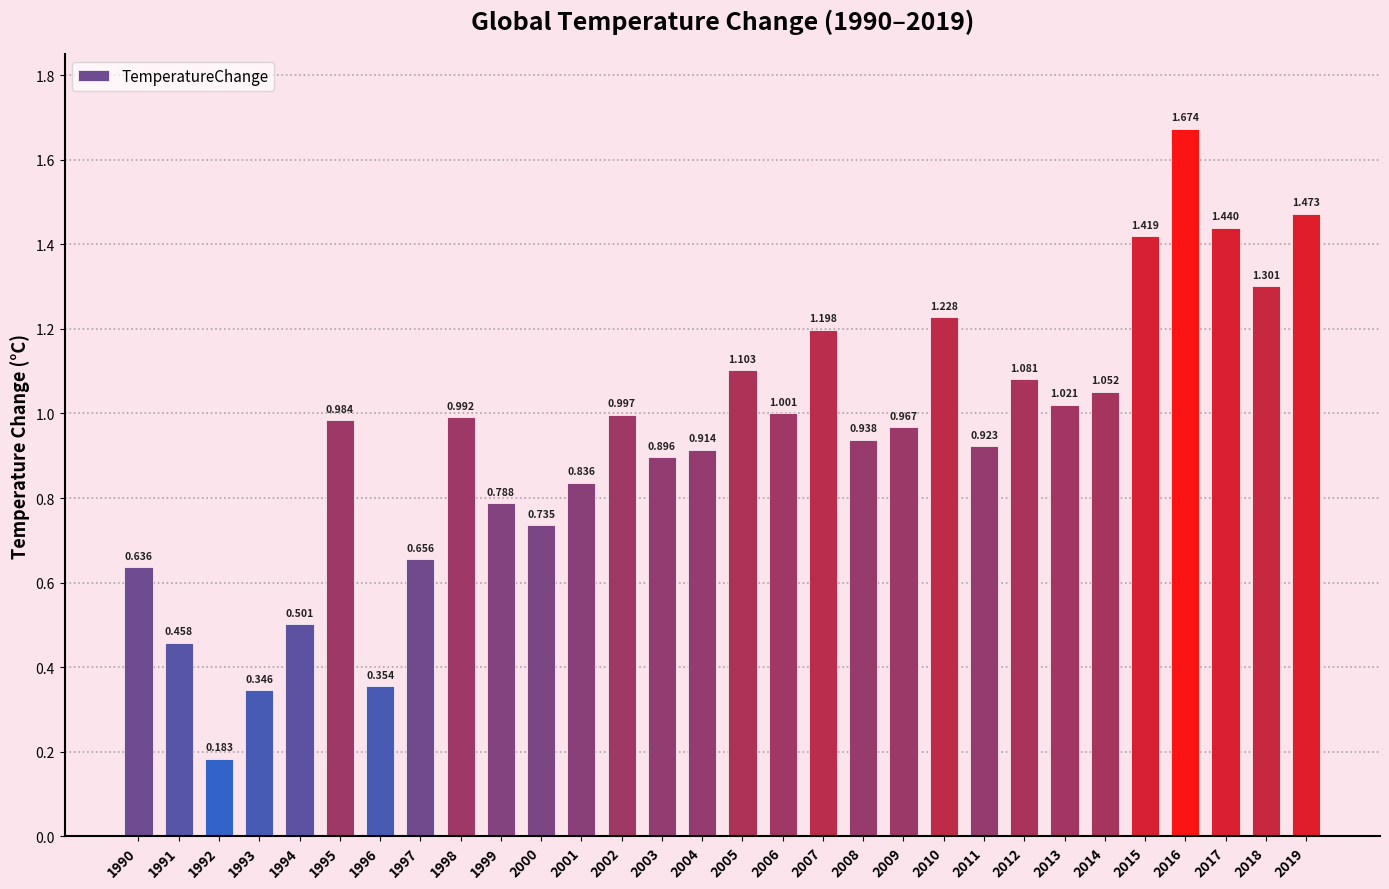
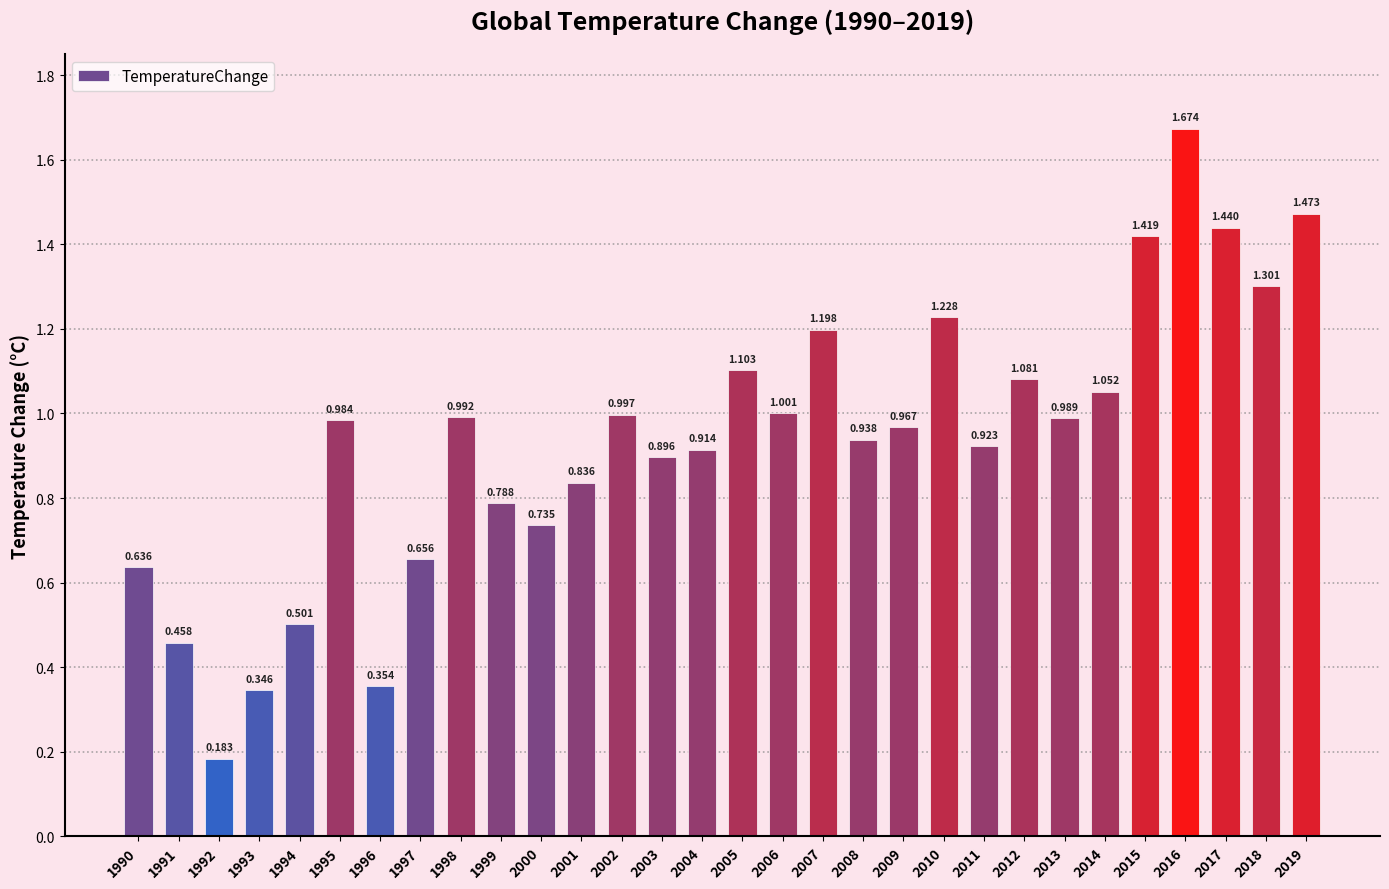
  {
    "1990": 0.636,
    "1991": 0.458,
    "1992": 0.183,
    "1993": 0.346,
    "1994": 0.501,
    "1995": 0.984,
    "1996": 0.354,
    "1997": 0.656,
    "1998": 0.992,
    "1999": 0.788,
    "2000": 0.735,
    "2001": 0.836,
    "2002": 0.997,
    "2003": 0.896,
    "2004": 0.914,
    "2005": 1.103,
    "2006": 1.001,
    "2007": 1.198,
    "2008": 0.938,
    "2009": 0.967,
    "2010": 1.228,
    "2011": 0.923,
    "2012": 1.081,
-   "2013": 1.021,
+   "2013": 0.989,
    "2014": 1.052,
    "2015": 1.419,
    "2016": 1.674,
    "2017": 1.440,
    "2018": 1.301,
    "2019": 1.473
  }
